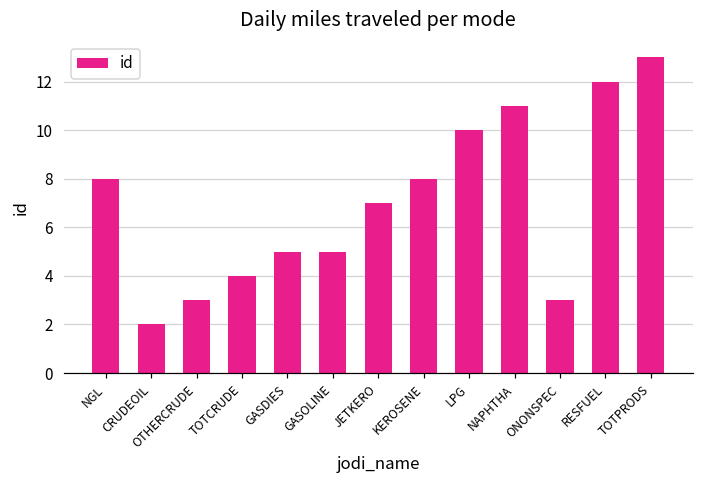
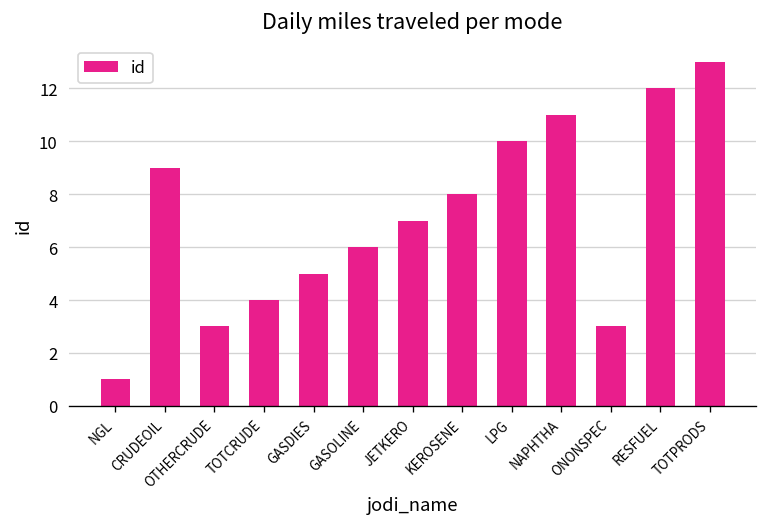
  {
-   "NGL": 8,
-   "CRUDEOIL": 2,
+   "NGL": 1,
+   "CRUDEOIL": 9,
    "OTHERCRUDE": 3,
    "TOTCRUDE": 4,
    "GASDIES": 5,
-   "GASOLINE": 5,
+   "GASOLINE": 6,
    "JETKERO": 7,
    "KEROSENE": 8,
    "LPG": 10,
    "NAPHTHA": 11,
    "ONONSPEC": 3,
    "RESFUEL": 12,
    "TOTPRODS": 13
  }
